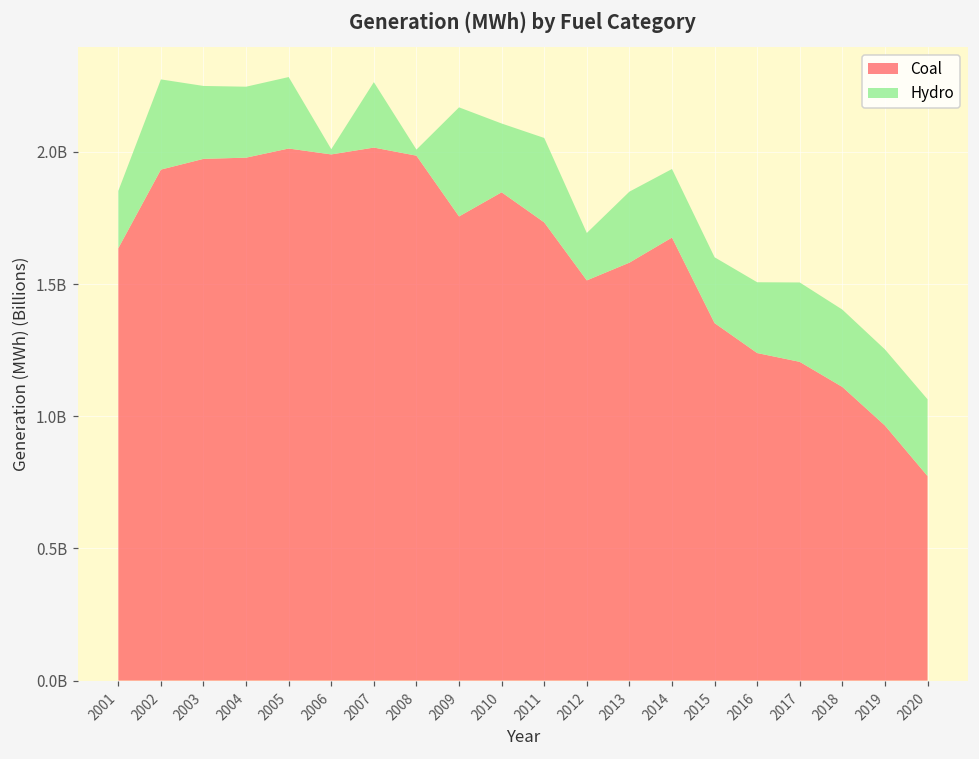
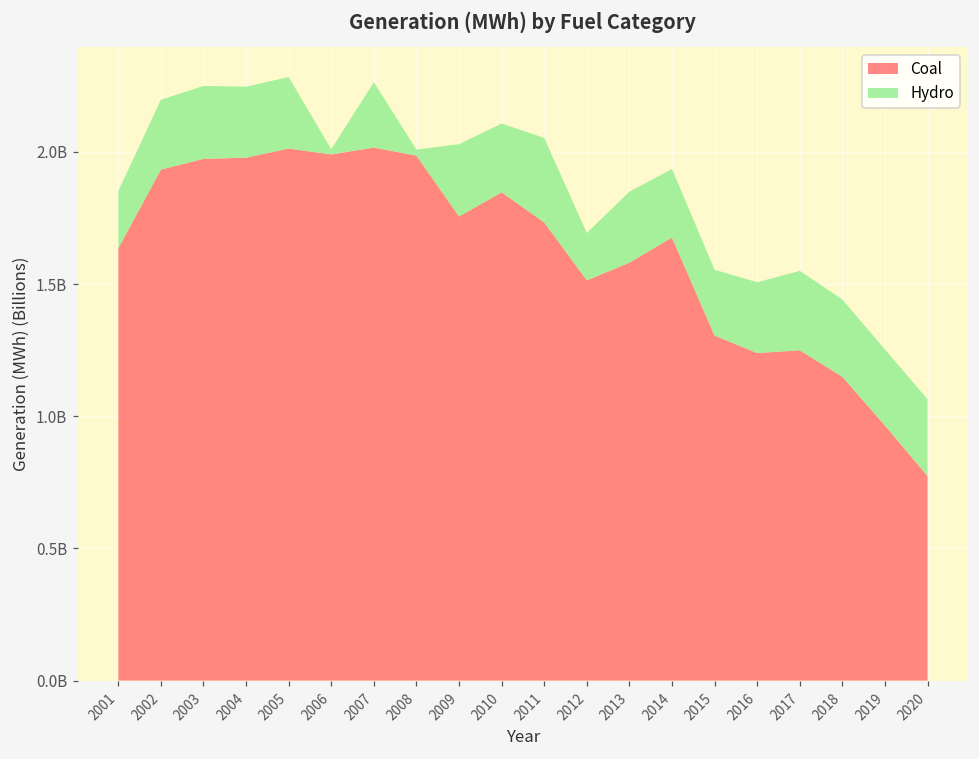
  {
    "Coal": {
      "2001": 1640000000,
      "2002": 1930000000,
      "2003": 1970000000,
      "2004": 1980000000,
      "2005": 2010000000,
      "2006": 1990000000,
      "2007": 2020000000,
      "2008": 1990000000,
      "2009": 1760000000,
      "2010": 1850000000,
      "2011": 1730000000,
      "2012": 1510000000,
      "2013": 1580000000,
      "2014": 1680000000,
-     "2015": 1350000000,
+     "2015": 1310000000,
      "2016": 1240000000,
-     "2017": 1210000000,
-     "2018": 1110000000,
+     "2017": 1250000000,
+     "2018": 1150000000,
      "2019": 960000000,
      "2020": 770000000
    },
    "Hydro": {
      "2001": 220000000,
-     "2002": 340000000,
+     "2002": 260000000,
      "2003": 280000000,
      "2004": 270000000,
      "2005": 270000000,
      "2006": 20000000,
      "2007": 250000000,
      "2008": 20000000,
-     "2009": 410000000,
+     "2009": 270000000,
      "2010": 260000000,
      "2011": 320000000,
      "2012": 180000000,
      "2013": 270000000,
      "2014": 260000000,
      "2015": 250000000,
      "2016": 270000000,
      "2017": 300000000,
      "2018": 290000000,
      "2019": 290000000,
      "2020": 290000000
    }
  }
